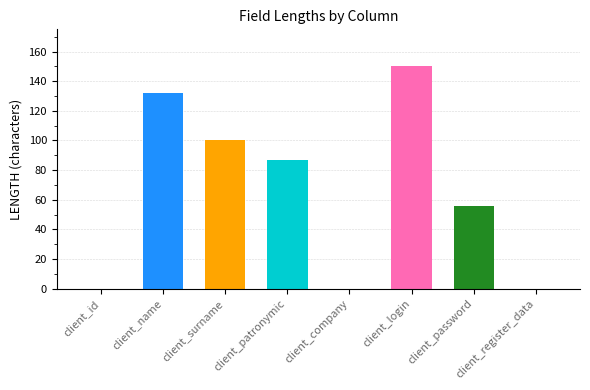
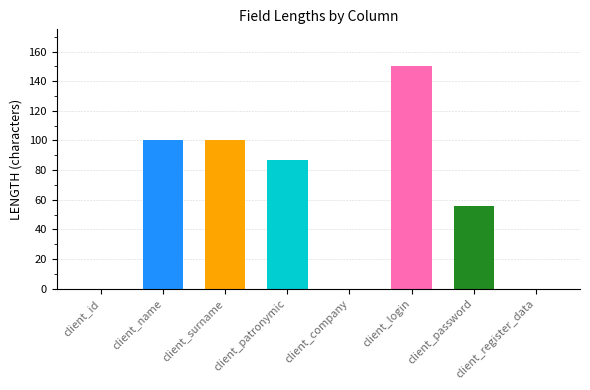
  {
    "client_id": 0,
-   "client_name": 132,
+   "client_name": 100,
    "client_surname": 100,
    "client_patronymic": 87,
    "client_company": 0,
    "client_login": 150,
    "client_password": 56,
    "client_register_data": 0
  }
